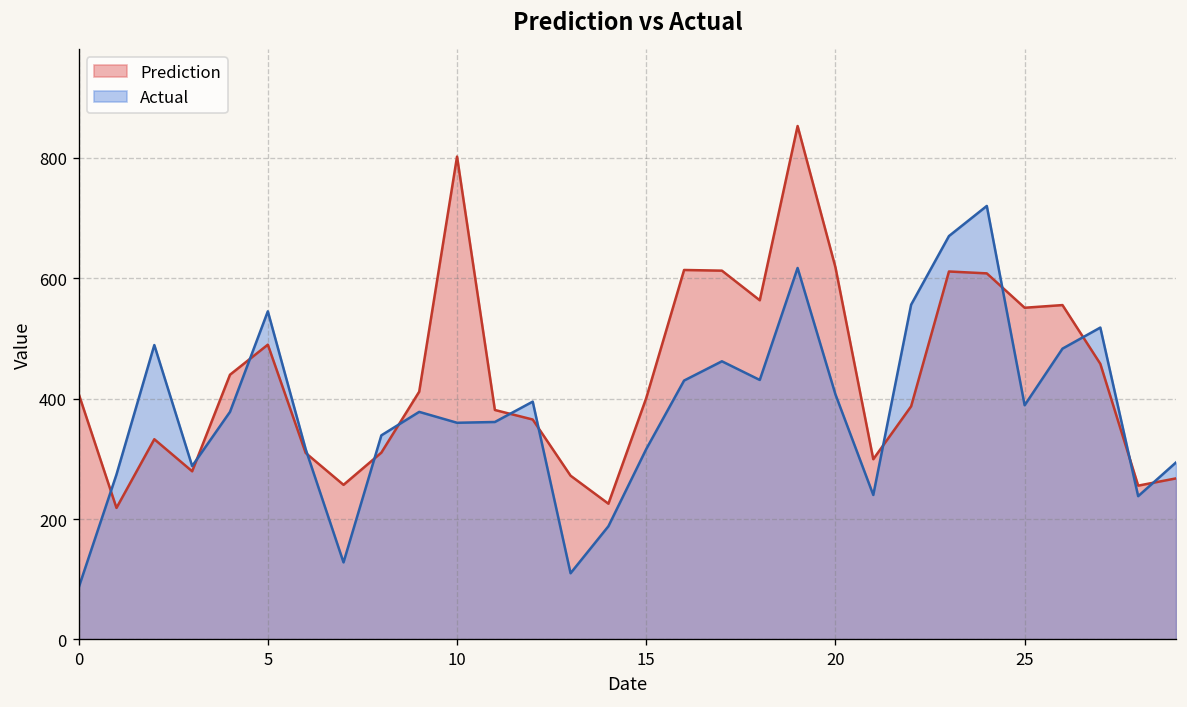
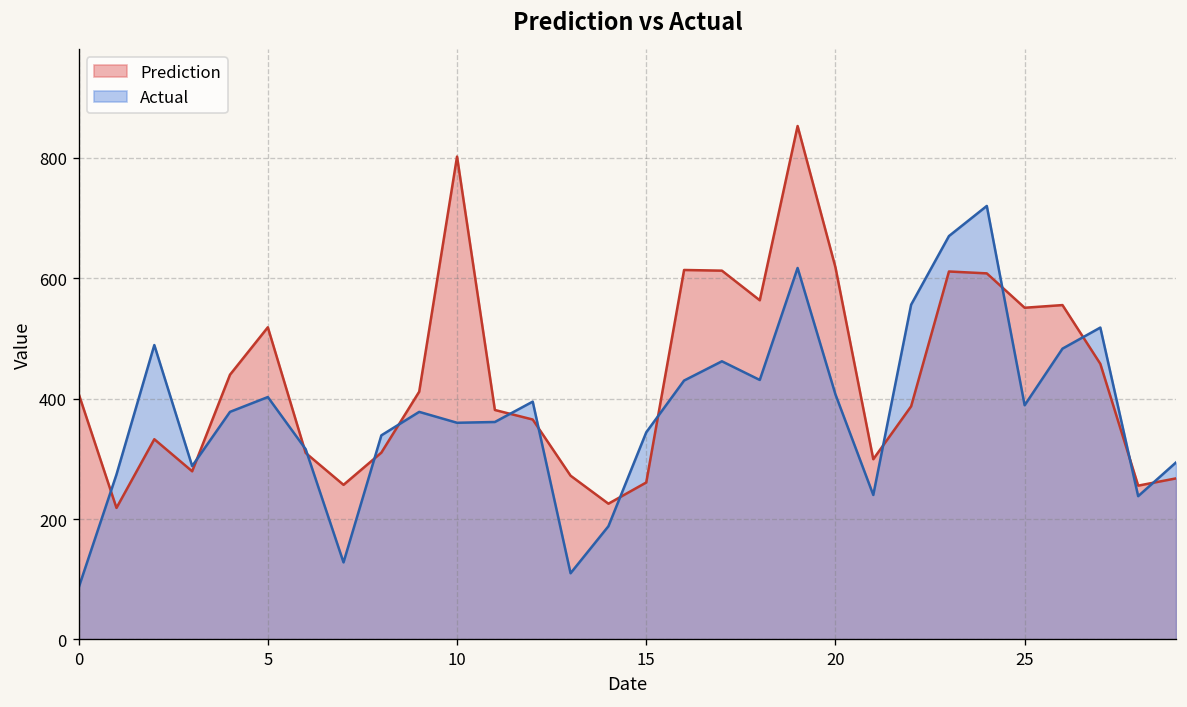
  {
    "Prediction": {
      "0": 410,
-     "5": 490,
+     "5": 520,
      "10": 800,
-     "15": 400,
+     "15": 260,
      "20": 620,
      "25": 550
    },
    "Actual": {
      "0": 90,
-     "5": 550,
+     "5": 400,
      "10": 360,
-     "15": 320,
+     "15": 340,
      "20": 410,
      "25": 390
    }
  }
